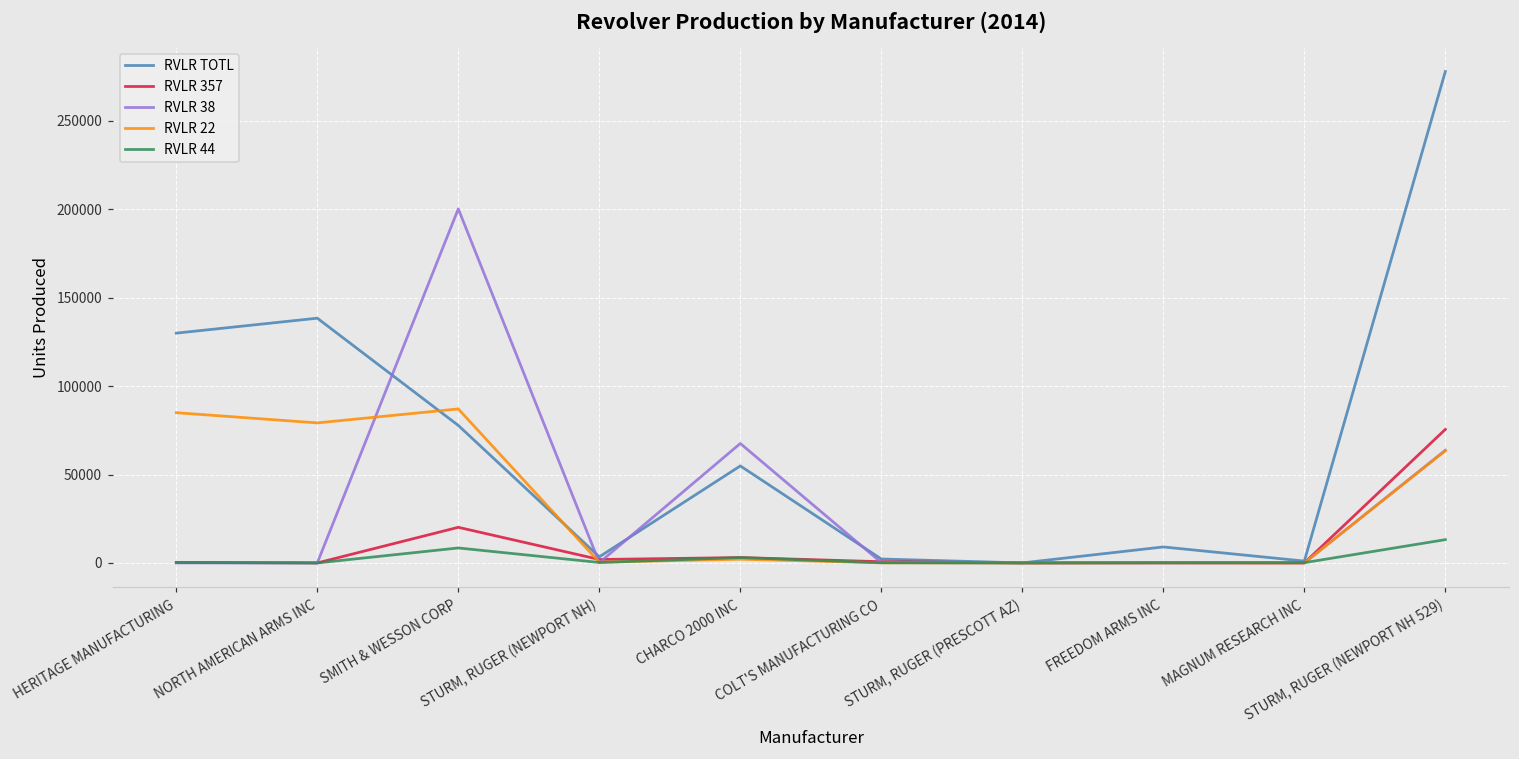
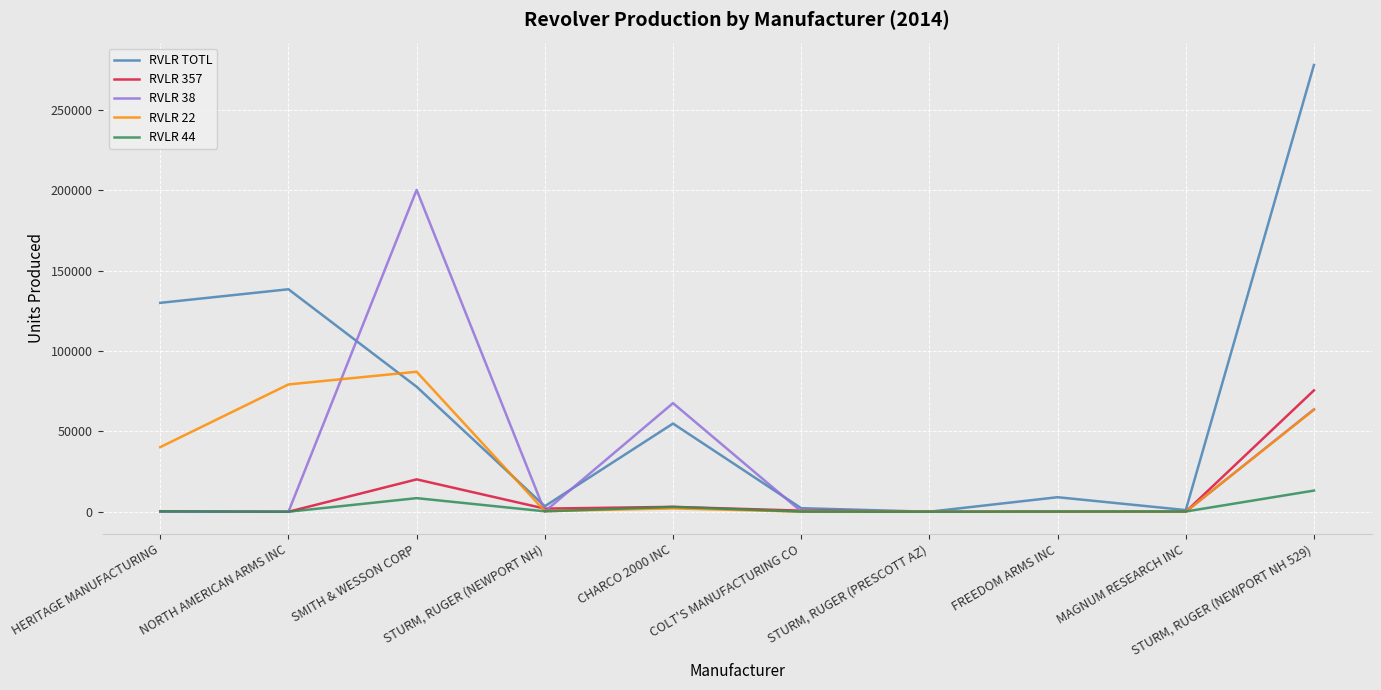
  {
    "RVLR TOTL": {
      "HERITAGE MANUFACTURING": 130000,
      "NORTH AMERICAN ARMS INC": 138000,
      "SMITH & WESSON CORP": 78000,
      "CHARCO 2000 INC": 55000,
      "FREEDOM ARMS INC": 9000,
      "STURM, RUGER (NEWPORT NH 529)": 278000
    },
    "RVLR 357": {
      "SMITH & WESSON CORP": 20000,
      "STURM, RUGER (NEWPORT NH 529)": 76000
    },
    "RVLR 38": {
      "SMITH & WESSON CORP": 200000,
      "CHARCO 2000 INC": 68000
    },
    "RVLR 22": {
-     "HERITAGE MANUFACTURING": 85000,
+     "HERITAGE MANUFACTURING": 40000,
      "NORTH AMERICAN ARMS INC": 79000,
      "SMITH & WESSON CORP": 87000
    },
    "RVLR 44": {
      "SMITH & WESSON CORP": 8000,
      "STURM, RUGER (NEWPORT NH 529)": 13000
    }
  }
